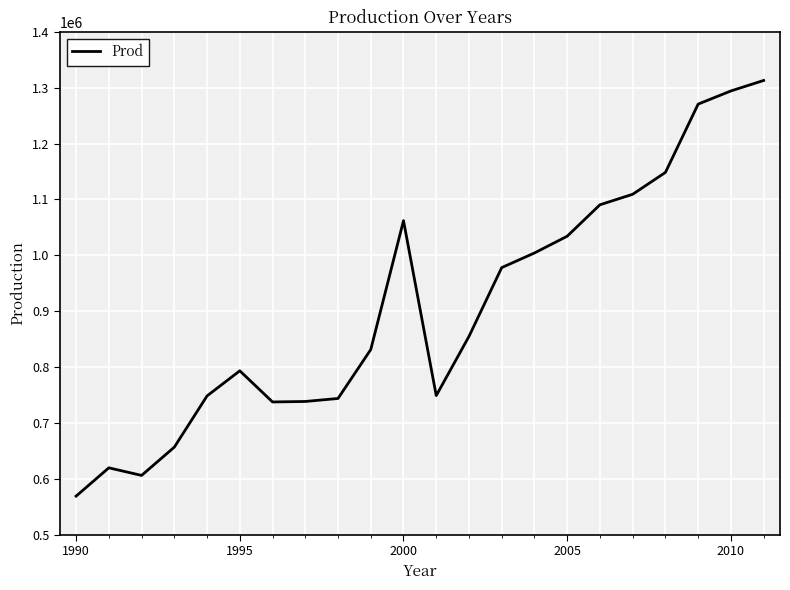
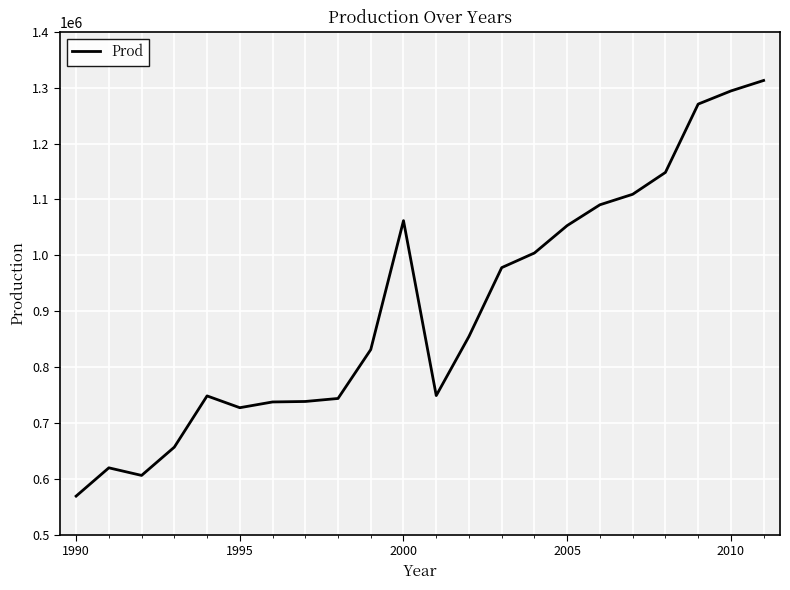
  {
    "1990": 570000,
-   "1995": 790000,
+   "1995": 730000,
    "2000": 1060000,
-   "2005": 1030000,
+   "2005": 1050000,
    "2010": 1290000
  }
